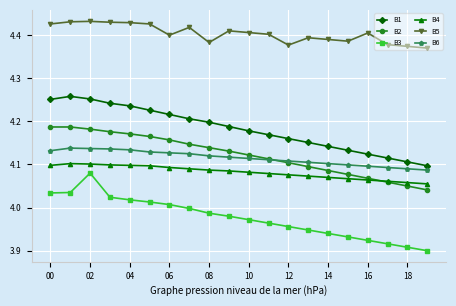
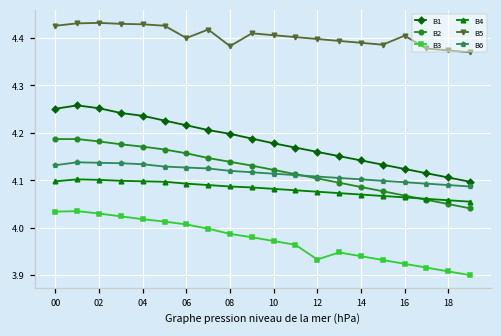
  {
    "B3": {
      "00": 4.03,
-     "02": 4.08,
+     "02": 4.03,
      "04": 4.02,
      "06": 4.01,
      "08": 3.99,
      "10": 3.97,
-     "12": 3.96,
+     "12": 3.93,
      "14": 3.94,
      "16": 3.92,
      "18": 3.91
    },
    "B5": {
      "00": 4.43,
      "02": 4.43,
      "04": 4.43,
      "06": 4.40,
      "08": 4.38,
      "10": 4.41,
-     "12": 4.38,
+     "12": 4.40,
      "14": 4.39,
      "16": 4.41
    }
  }
